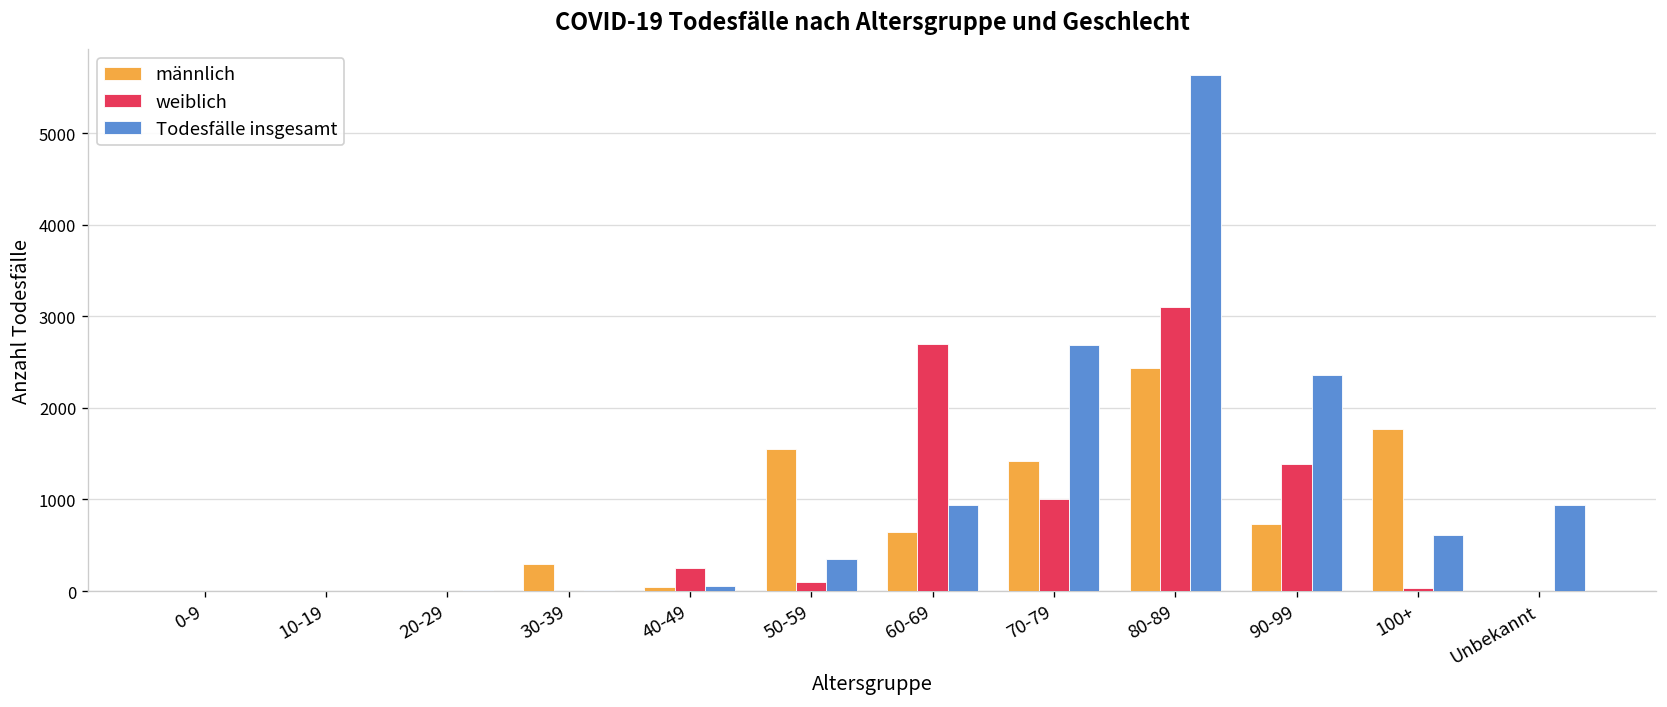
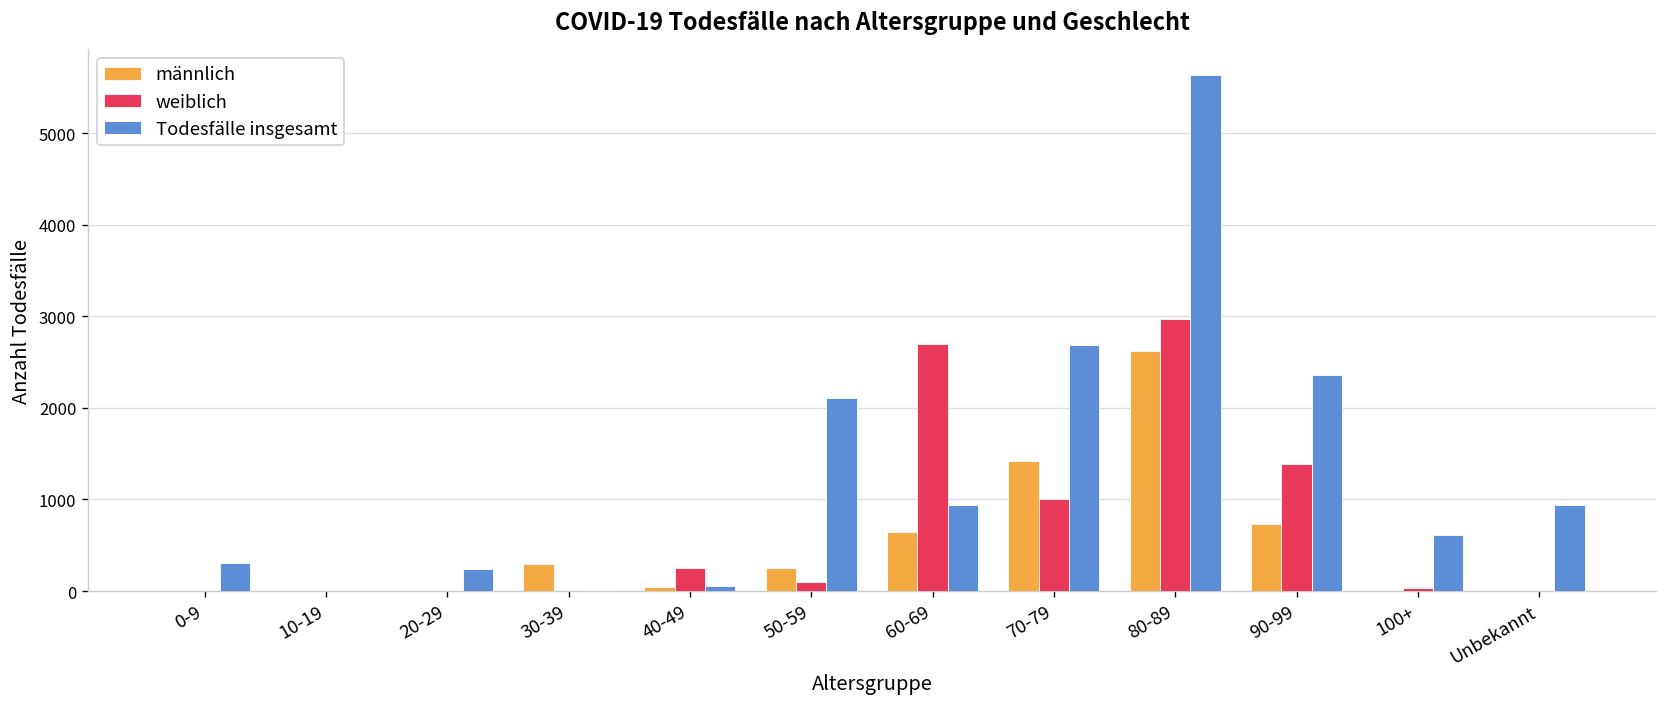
  {
    "männlich": {
      "0-9": 0,
      "30-39": 300,
      "40-49": 0,
-     "50-59": 1600,
+     "50-59": 300,
      "60-69": 600,
      "70-79": 1400,
-     "80-89": 2400,
+     "80-89": 2600,
      "90-99": 700,
-     "100+": 1800,
+     "100+": 0,
      "Unbekannt": 0
    },
    "weiblich": {
      "10-19": 0,
      "40-49": 300,
      "50-59": 100,
      "60-69": 2700,
      "70-79": 1000,
-     "80-89": 3100,
+     "80-89": 3000,
      "90-99": 1400,
      "100+": 0
    },
    "Todesfälle insgesamt": {
-     "0-9": 0,
-     "20-29": 0,
+     "0-9": 300,
+     "20-29": 200,
      "40-49": 100,
-     "50-59": 400,
+     "50-59": 2100,
      "60-69": 900,
      "70-79": 2700,
      "80-89": 5600,
      "90-99": 2400,
      "100+": 600,
      "Unbekannt": 900
    }
  }
